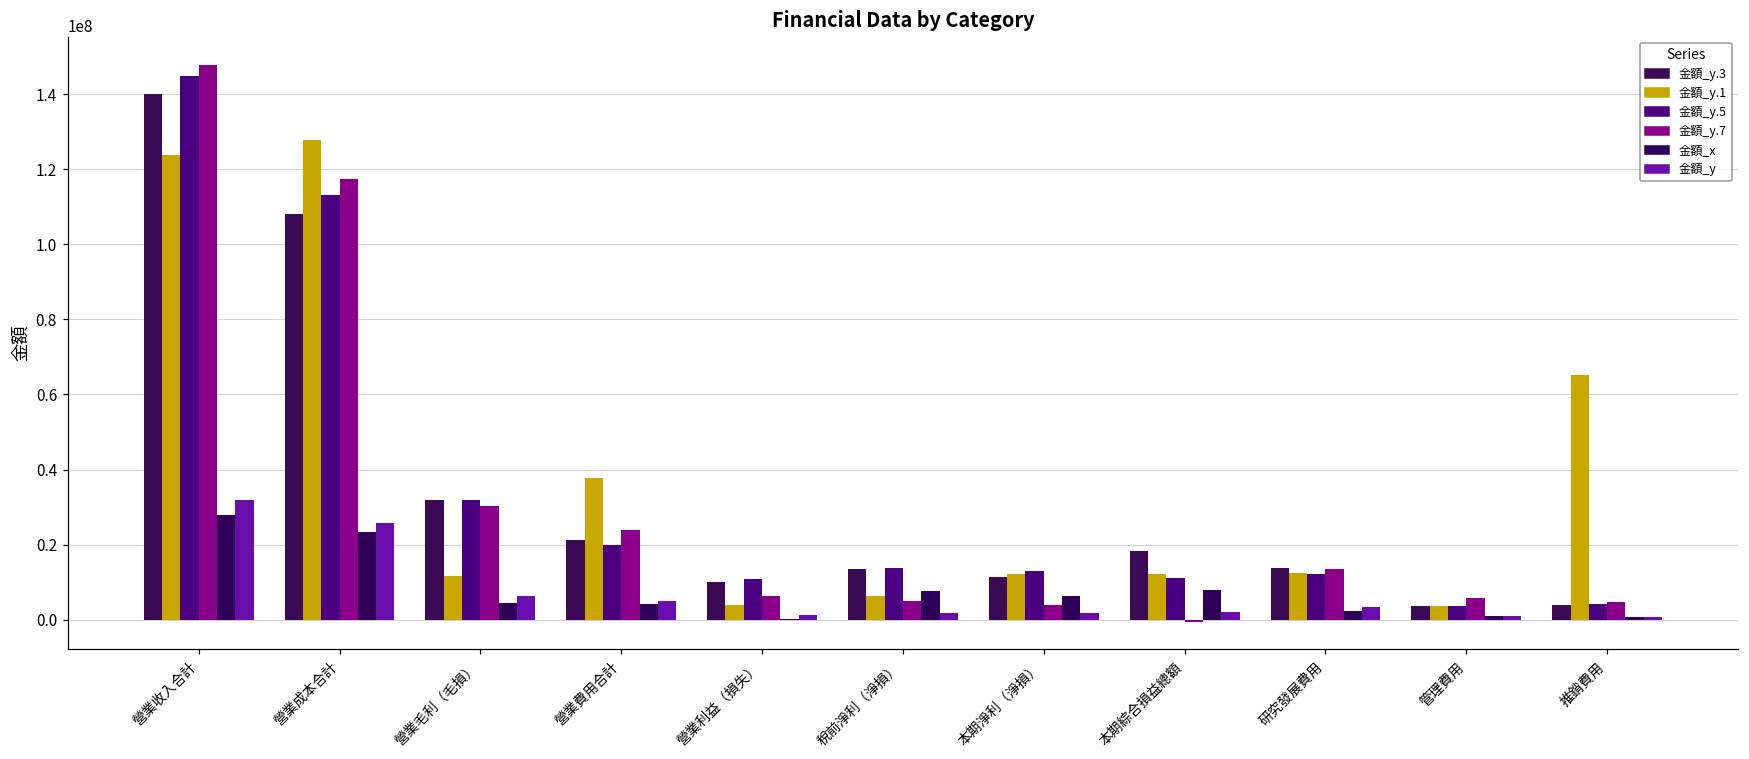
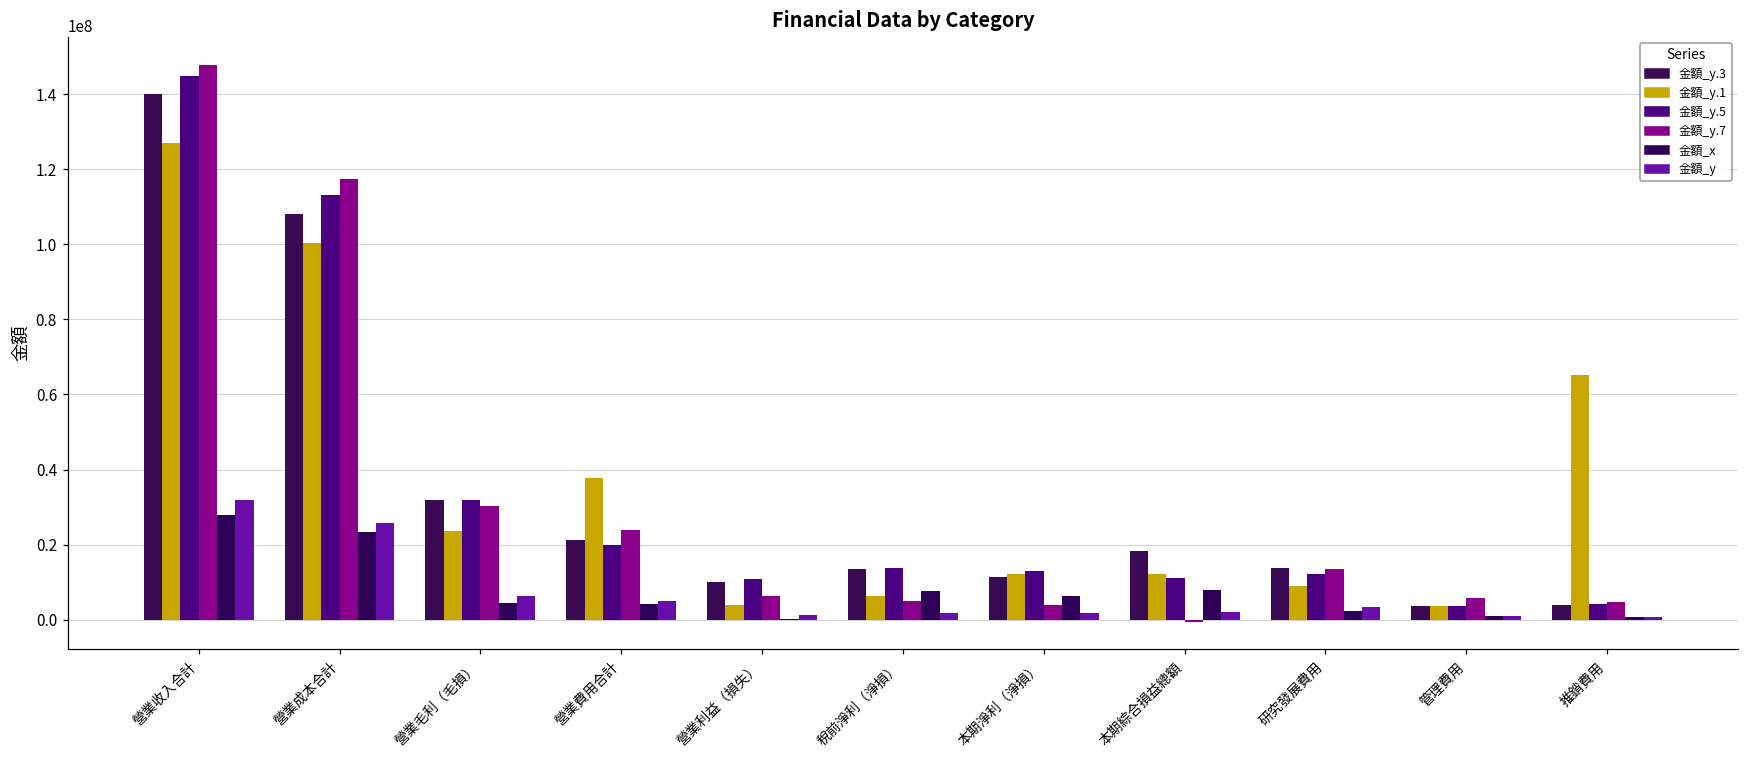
  {
    "金額_y.1": {
-     "營業收入合計": 124000000,
-     "營業成本合計": 128000000,
-     "營業毛利（毛損）": 12000000,
+     "營業收入合計": 127000000,
+     "營業成本合計": 100000000,
+     "營業毛利（毛損）": 24000000,
      "營業費用合計": 38000000,
      "營業利益（損失）": 4000000,
      "稅前淨利（淨損）": 6000000,
      "本期淨利（淨損）": 12000000,
      "本期綜合損益總額": 12000000,
-     "研究發展費用": 12000000,
+     "研究發展費用": 9000000,
      "管理費用": 4000000,
      "推銷費用": 65000000
    }
  }
